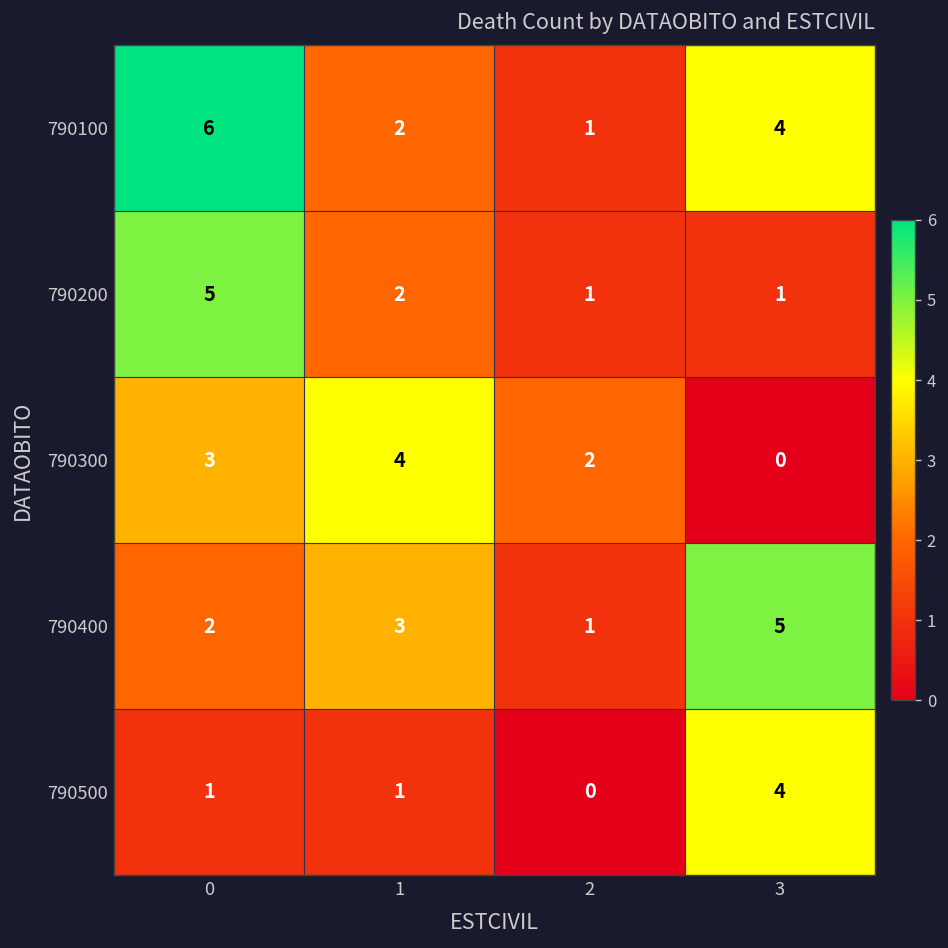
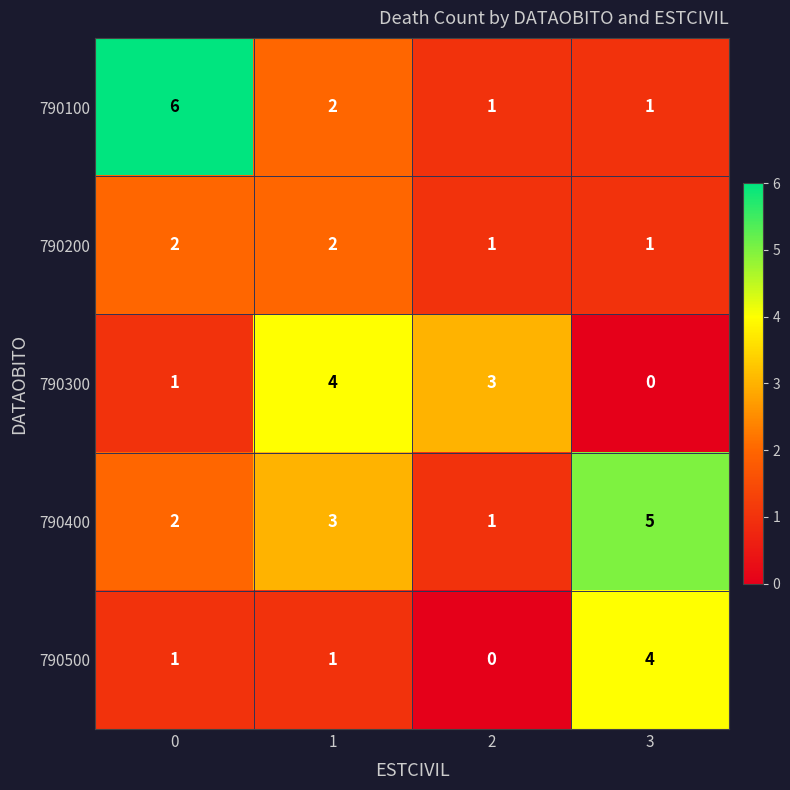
  {
    "790100": {
      "0": 6,
      "1": 2,
      "2": 1,
-     "3": 4
+     "3": 1
    },
    "790200": {
-     "0": 5,
+     "0": 2,
      "1": 2,
      "2": 1,
      "3": 1
    },
    "790300": {
-     "0": 3,
+     "0": 1,
      "1": 4,
-     "2": 2,
+     "2": 3,
      "3": 0
    },
    "790400": {
      "0": 2,
      "1": 3,
      "2": 1,
      "3": 5
    },
    "790500": {
      "0": 1,
      "1": 1,
      "2": 0,
      "3": 4
    }
  }
